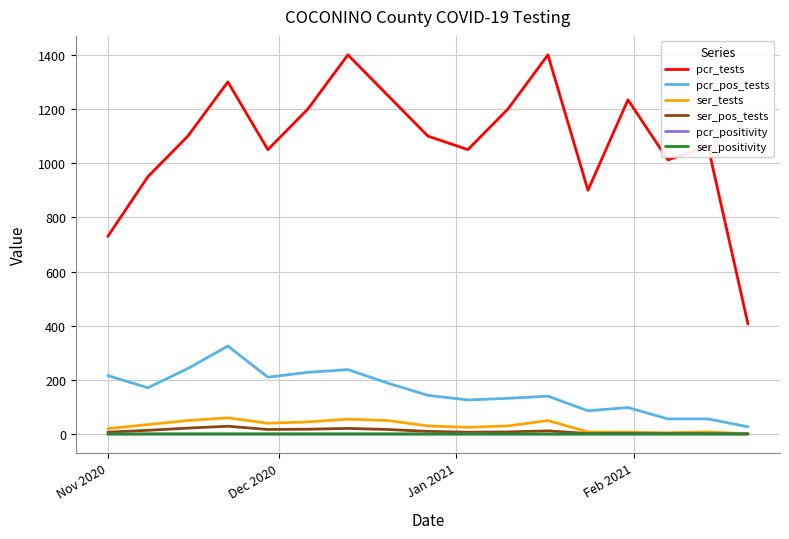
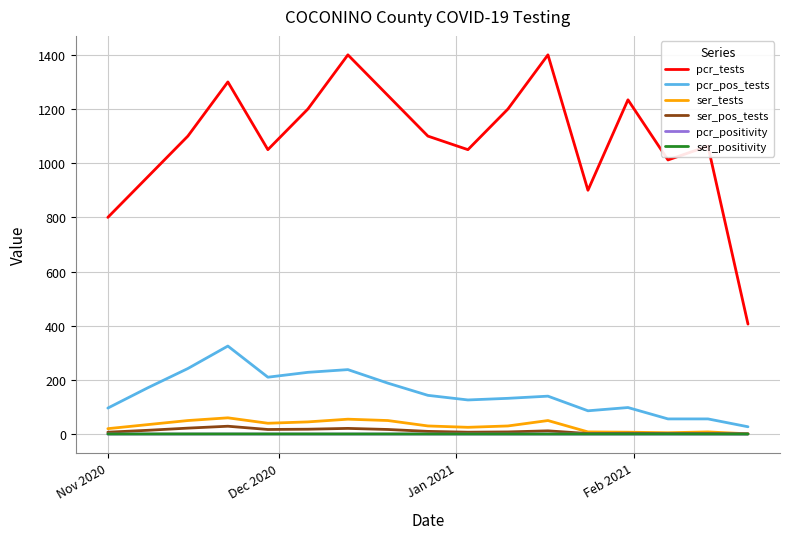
  {
    "pcr_tests": {
-     "Nov 2020": 730
+     "Nov 2020": 800
    },
    "pcr_pos_tests": {
-     "Nov 2020": 220
+     "Nov 2020": 100
    },
    "ser_tests": {
      "Nov 2020": 20
    }
  }
